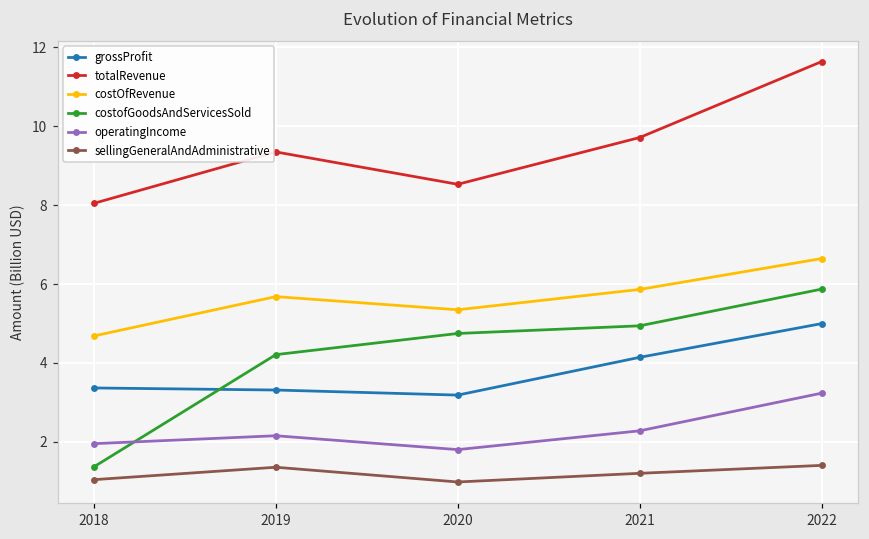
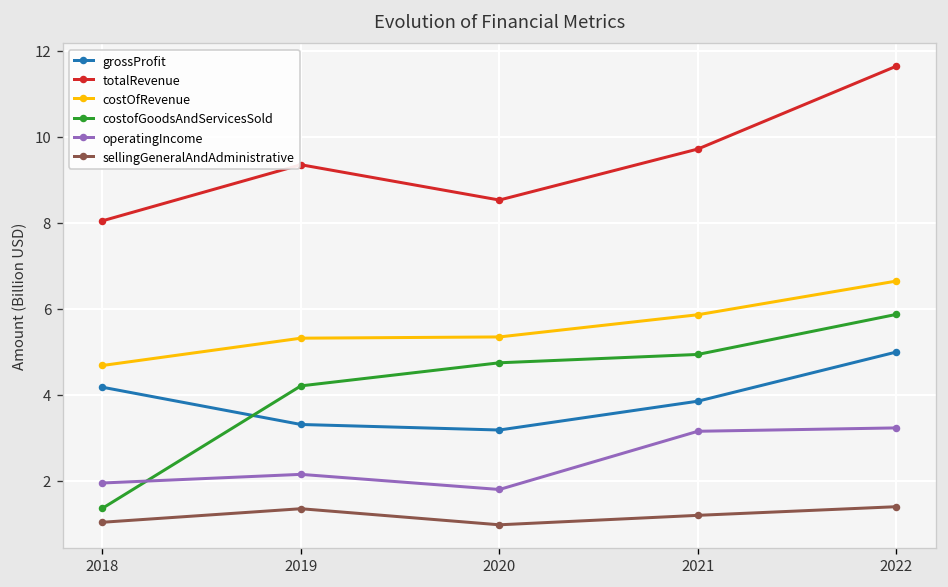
  {
    "grossProfit": {
-     "2018": 3.4,
+     "2018": 4.2,
      "2019": 3.3,
      "2020": 3.2,
-     "2021": 4.1,
+     "2021": 3.9,
      "2022": 5.0
    },
    "totalRevenue": {
      "2018": 8.0,
      "2019": 9.4,
      "2020": 8.5,
      "2021": 9.7,
      "2022": 11.6
    },
    "costOfRevenue": {
      "2018": 4.7,
-     "2019": 5.7,
+     "2019": 5.3,
      "2020": 5.3,
      "2021": 5.9,
      "2022": 6.6
    },
    "costofGoodsAndServicesSold": {
      "2018": 1.4,
      "2019": 4.2,
      "2020": 4.7,
      "2021": 4.9,
      "2022": 5.9
    },
    "operatingIncome": {
      "2018": 2.0,
      "2019": 2.2,
      "2020": 1.8,
-     "2021": 2.3,
+     "2021": 3.2,
      "2022": 3.2
    },
    "sellingGeneralAndAdministrative": {
      "2018": 1.0,
      "2019": 1.4,
      "2020": 1.0,
      "2021": 1.2,
      "2022": 1.4
    }
  }
